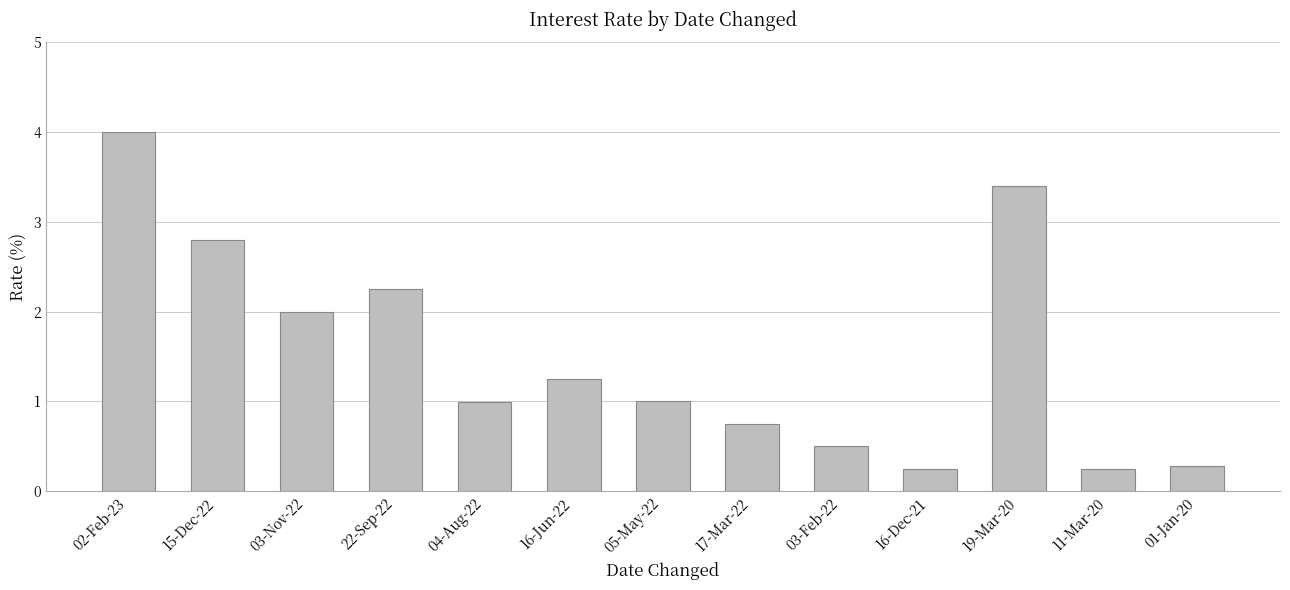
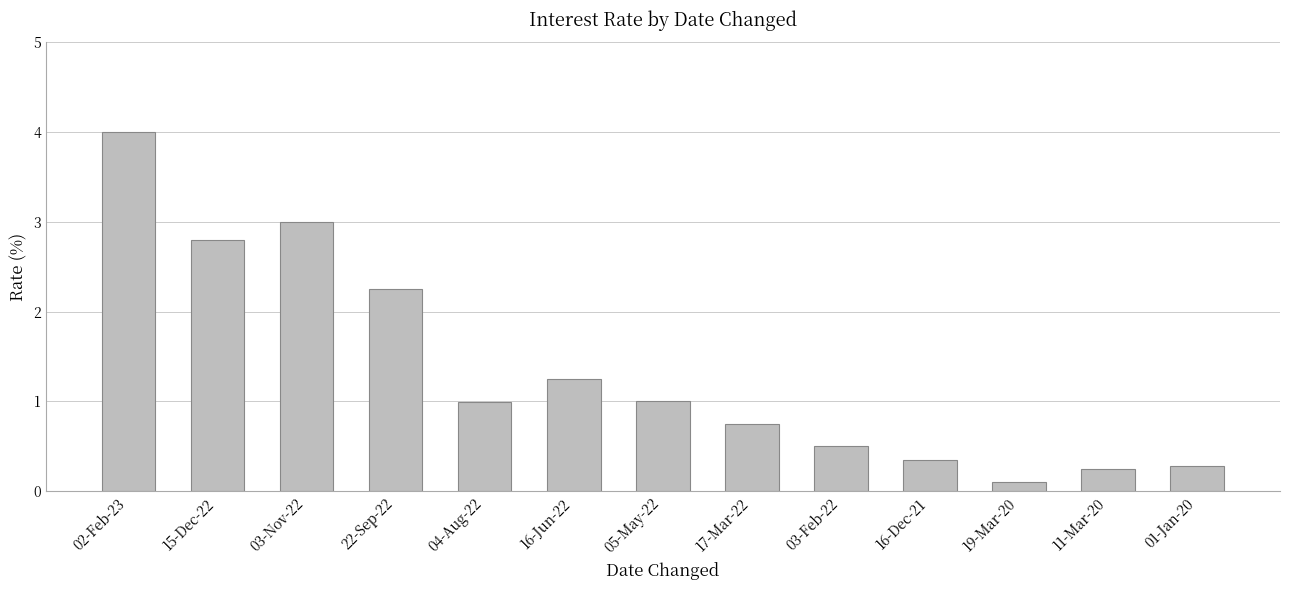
  {
    "02-Feb-23": 4.0,
    "15-Dec-22": 2.8,
-   "03-Nov-22": 2,
+   "03-Nov-22": 3,
    "22-Sep-22": 2.3,
    "04-Aug-22": 1.0,
    "16-Jun-22": 1.3,
    "05-May-22": 1.0,
    "17-Mar-22": 0.8,
    "03-Feb-22": 0.5,
-   "16-Dec-21": 0.3,
-   "19-Mar-20": 3.4,
+   "16-Dec-21": 0.4,
+   "19-Mar-20": 0.1,
    "11-Mar-20": 0.3,
    "01-Jan-20": 0.3
  }
